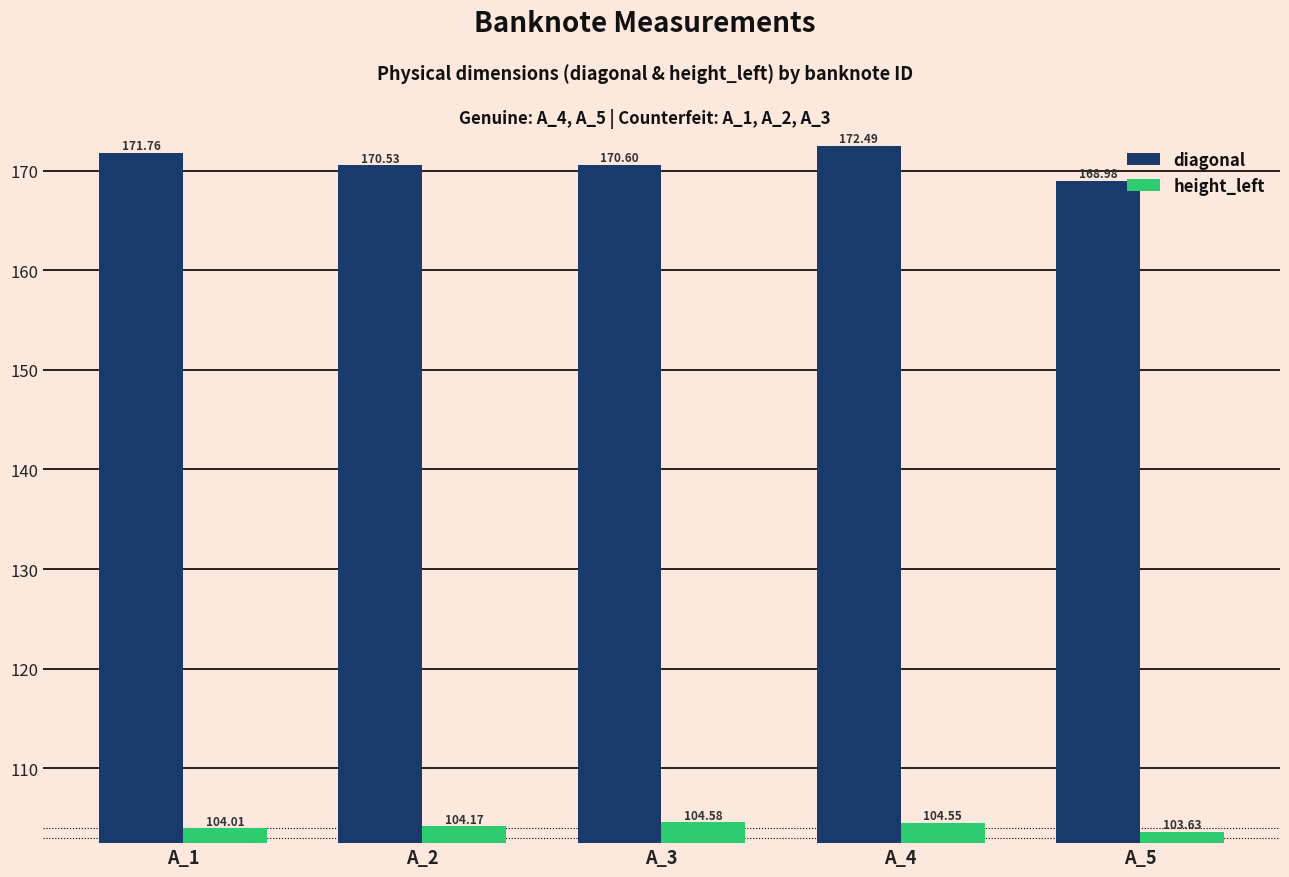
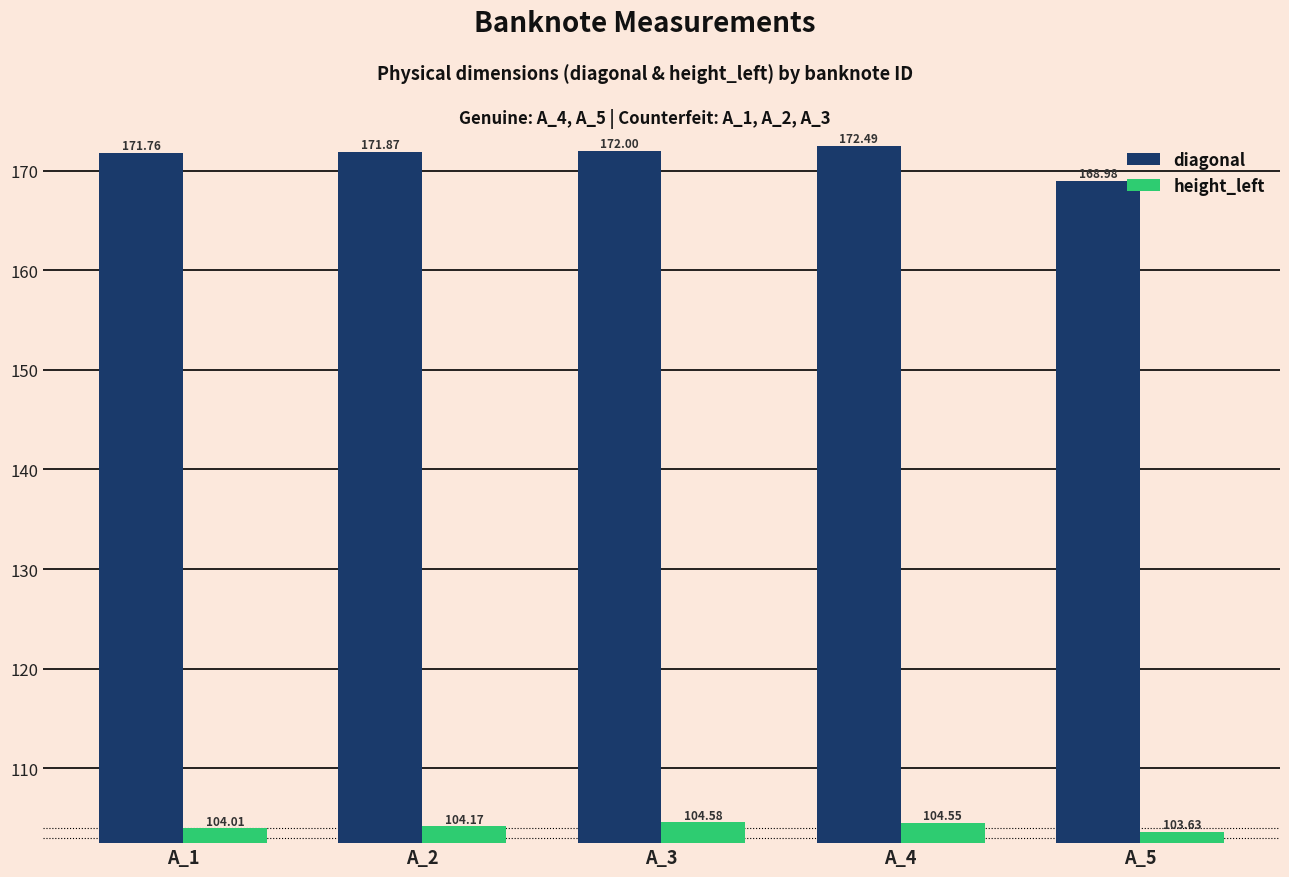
  {
    "diagonal": {
      "A_1": 171.76,
-     "A_2": 170.53,
-     "A_3": 170.60,
+     "A_2": 171.87,
+     "A_3": 172.00,
      "A_4": 172.49,
      "A_5": 168.98
    },
    "height_left": {
      "A_1": 104.01,
      "A_2": 104.17,
      "A_3": 104.58,
      "A_4": 104.55,
      "A_5": 103.63
    }
  }
